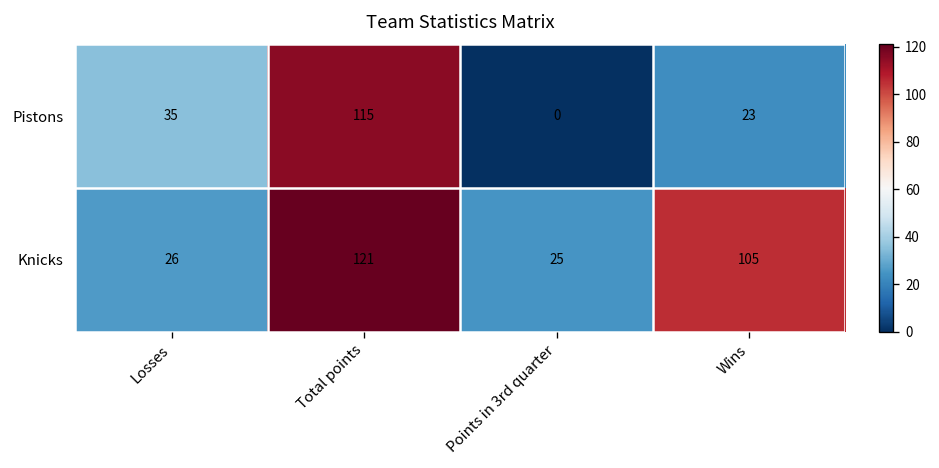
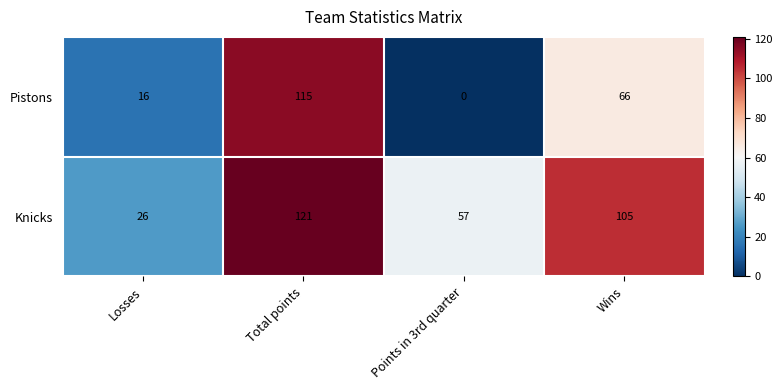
  {
    "Pistons": {
-     "Losses": 35,
+     "Losses": 16,
      "Total points": 115,
      "Points in 3rd quarter": 0,
-     "Wins": 23
+     "Wins": 66
    },
    "Knicks": {
      "Losses": 26,
      "Total points": 121,
-     "Points in 3rd quarter": 25,
+     "Points in 3rd quarter": 57,
      "Wins": 105
    }
  }
